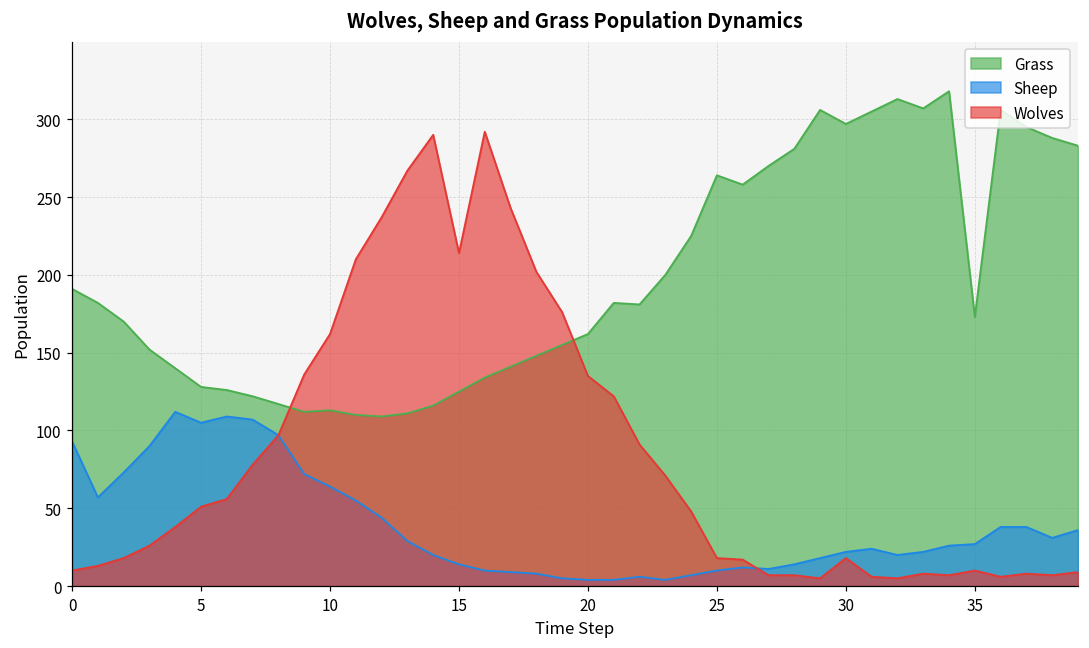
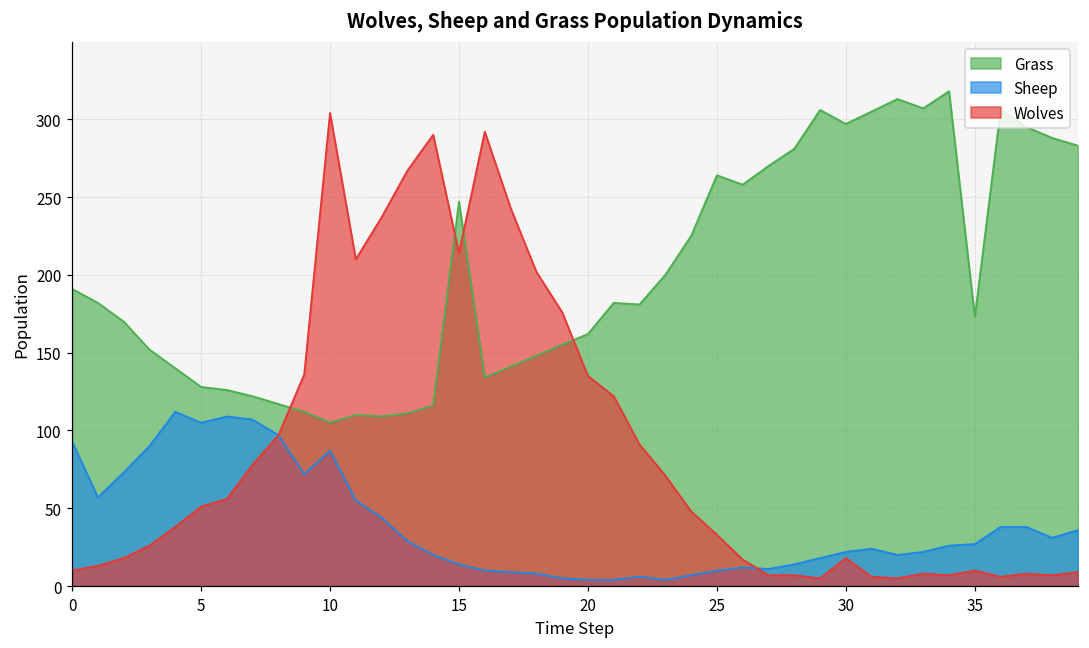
  {
    "Grass": {
      "0": 191,
      "5": 128,
-     "10": 113,
-     "15": 125,
+     "10": 105,
+     "15": 247,
      "20": 162,
      "25": 264,
      "30": 297,
      "35": 173
    },
    "Sheep": {
      "0": 93,
      "5": 105,
-     "10": 64,
+     "10": 87,
      "15": 14,
      "20": 4,
      "25": 10,
      "30": 22,
      "35": 27
    },
    "Wolves": {
      "0": 10,
      "5": 51,
-     "10": 162,
+     "10": 304,
      "15": 214,
      "20": 135,
-     "25": 18,
+     "25": 33,
      "30": 18,
      "35": 10
    }
  }
